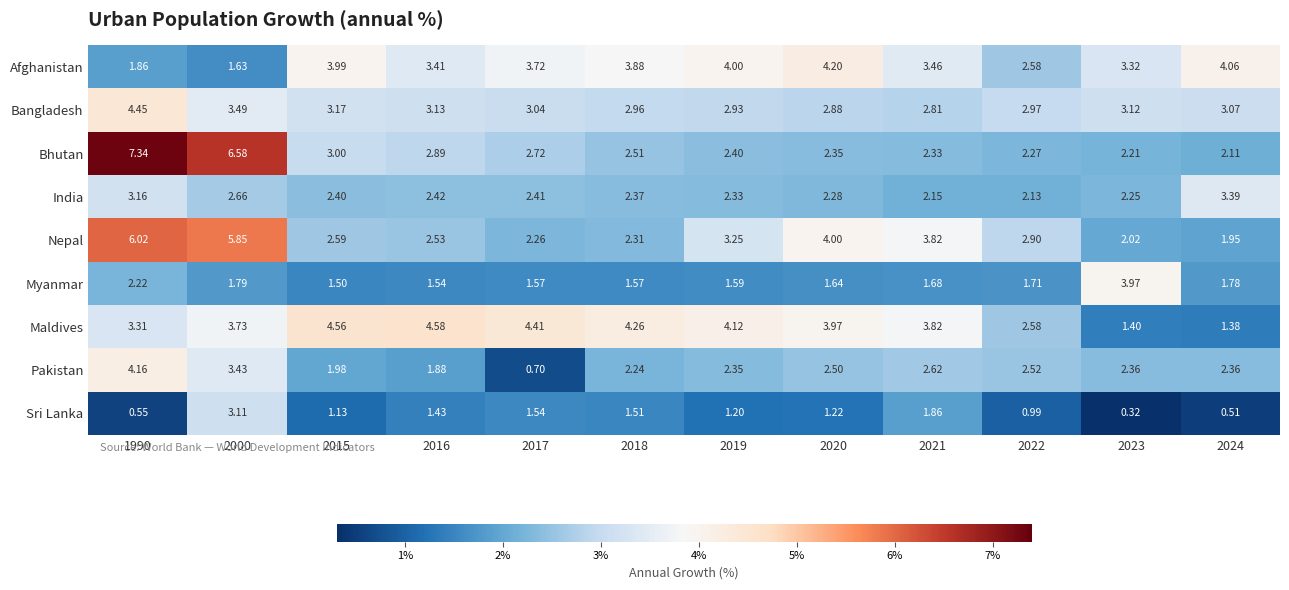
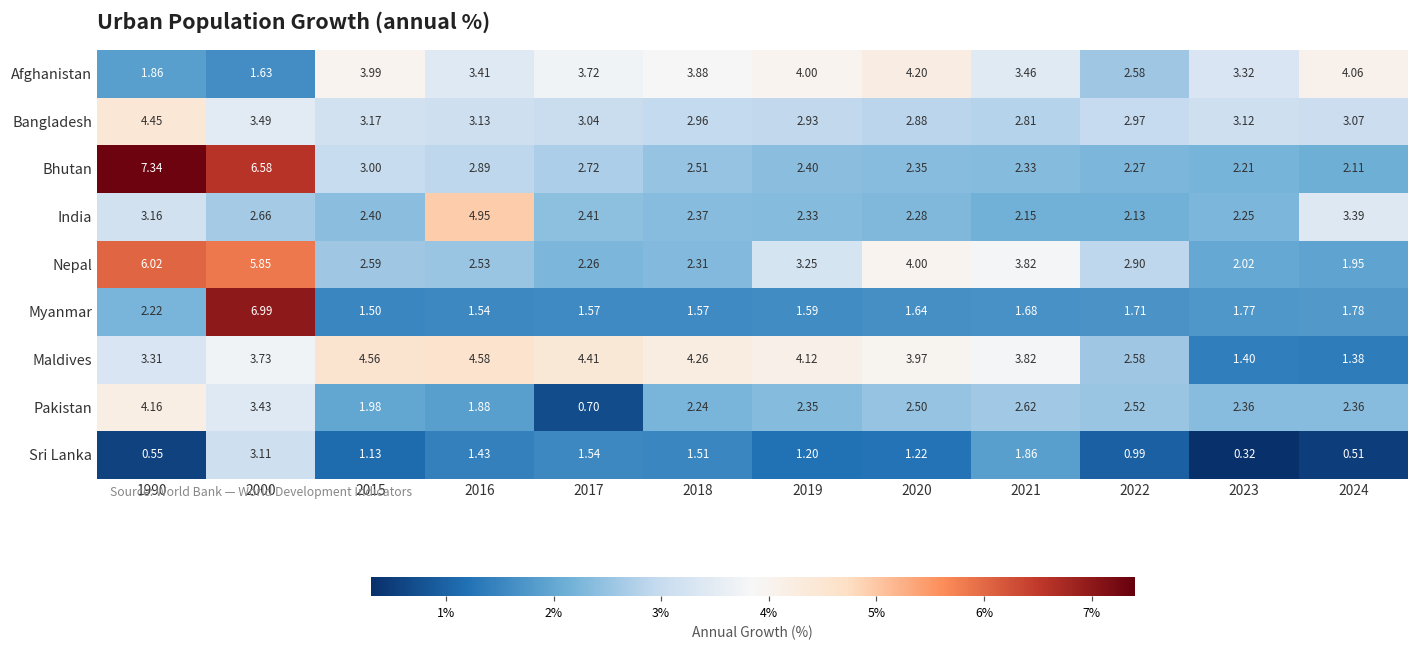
  {
    "Afghanistan": {
      "1990": 1.86,
      "2000": 1.63,
      "2015": 3.99,
      "2016": 3.41,
      "2017": 3.72,
      "2018": 3.88,
      "2019": 4.00,
      "2020": 4.20,
      "2021": 3.46,
      "2022": 2.58,
      "2023": 3.32,
      "2024": 4.06
    },
    "Bangladesh": {
      "1990": 4.45,
      "2000": 3.49,
      "2015": 3.17,
      "2016": 3.13,
      "2017": 3.04,
      "2018": 2.96,
      "2019": 2.93,
      "2020": 2.88,
      "2021": 2.81,
      "2022": 2.97,
      "2023": 3.12,
      "2024": 3.07
    },
    "Bhutan": {
      "1990": 7.34,
      "2000": 6.58,
      "2015": 3.00,
      "2016": 2.89,
      "2017": 2.72,
      "2018": 2.51,
      "2019": 2.40,
      "2020": 2.35,
      "2021": 2.33,
      "2022": 2.27,
      "2023": 2.21,
      "2024": 2.11
    },
    "India": {
      "1990": 3.16,
      "2000": 2.66,
      "2015": 2.40,
-     "2016": 2.42,
+     "2016": 4.95,
      "2017": 2.41,
      "2018": 2.37,
      "2019": 2.33,
      "2020": 2.28,
      "2021": 2.15,
      "2022": 2.13,
      "2023": 2.25,
      "2024": 3.39
    },
    "Nepal": {
      "1990": 6.02,
      "2000": 5.85,
      "2015": 2.59,
      "2016": 2.53,
      "2017": 2.26,
      "2018": 2.31,
      "2019": 3.25,
      "2020": 4.00,
      "2021": 3.82,
      "2022": 2.90,
      "2023": 2.02,
      "2024": 1.95
    },
    "Myanmar": {
      "1990": 2.22,
-     "2000": 1.79,
+     "2000": 6.99,
      "2015": 1.50,
      "2016": 1.54,
      "2017": 1.57,
      "2018": 1.57,
      "2019": 1.59,
      "2020": 1.64,
      "2021": 1.68,
      "2022": 1.71,
-     "2023": 3.97,
+     "2023": 1.77,
      "2024": 1.78
    },
    "Maldives": {
      "1990": 3.31,
      "2000": 3.73,
      "2015": 4.56,
      "2016": 4.58,
      "2017": 4.41,
      "2018": 4.26,
      "2019": 4.12,
      "2020": 3.97,
      "2021": 3.82,
      "2022": 2.58,
      "2023": 1.40,
      "2024": 1.38
    },
    "Pakistan": {
      "1990": 4.16,
      "2000": 3.43,
      "2015": 1.98,
      "2016": 1.88,
      "2017": 0.70,
      "2018": 2.24,
      "2019": 2.35,
      "2020": 2.50,
      "2021": 2.62,
      "2022": 2.52,
      "2023": 2.36,
      "2024": 2.36
    },
    "Sri Lanka": {
      "1990": 0.55,
      "2000": 3.11,
      "2015": 1.13,
      "2016": 1.43,
      "2017": 1.54,
      "2018": 1.51,
      "2019": 1.20,
      "2020": 1.22,
      "2021": 1.86,
      "2022": 0.99,
      "2023": 0.32,
      "2024": 0.51
    }
  }
